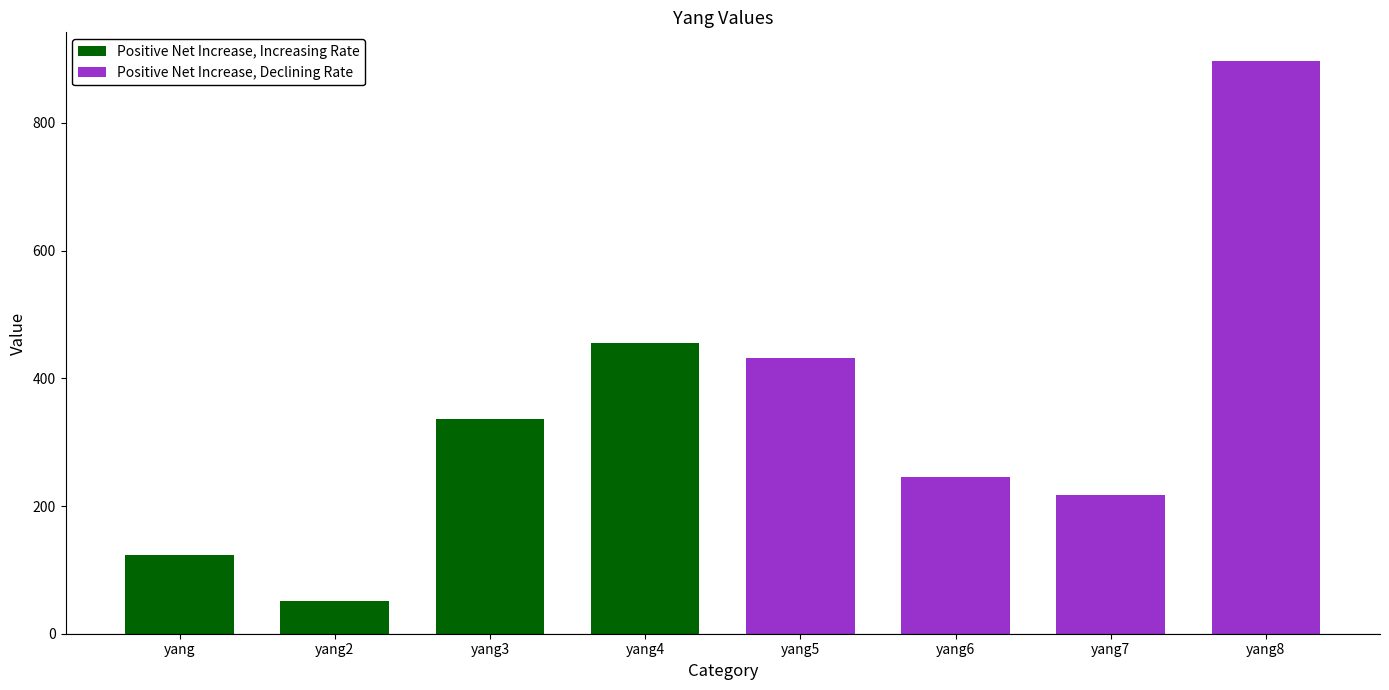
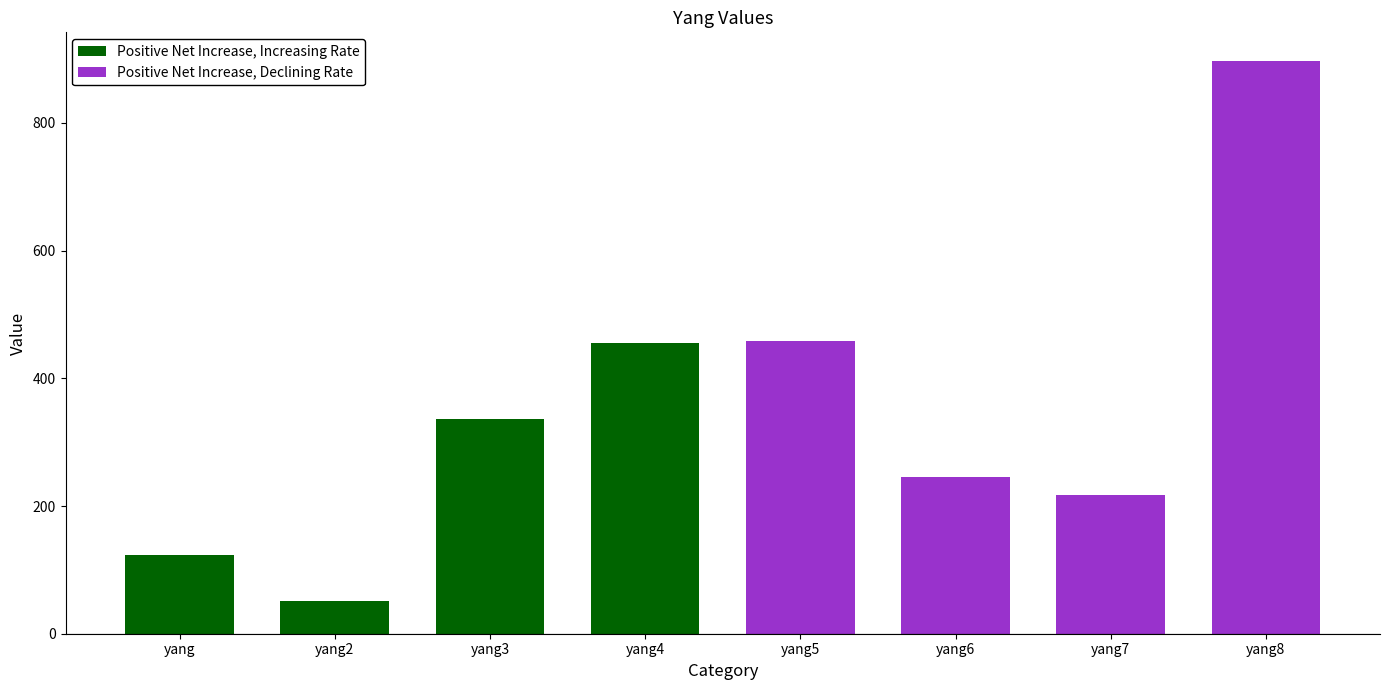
  {
    "yang": 120,
    "yang2": 50,
    "yang3": 340,
    "yang4": 460,
-   "yang5": 430,
+   "yang5": 460,
    "yang6": 250,
    "yang7": 220,
    "yang8": 900
  }
